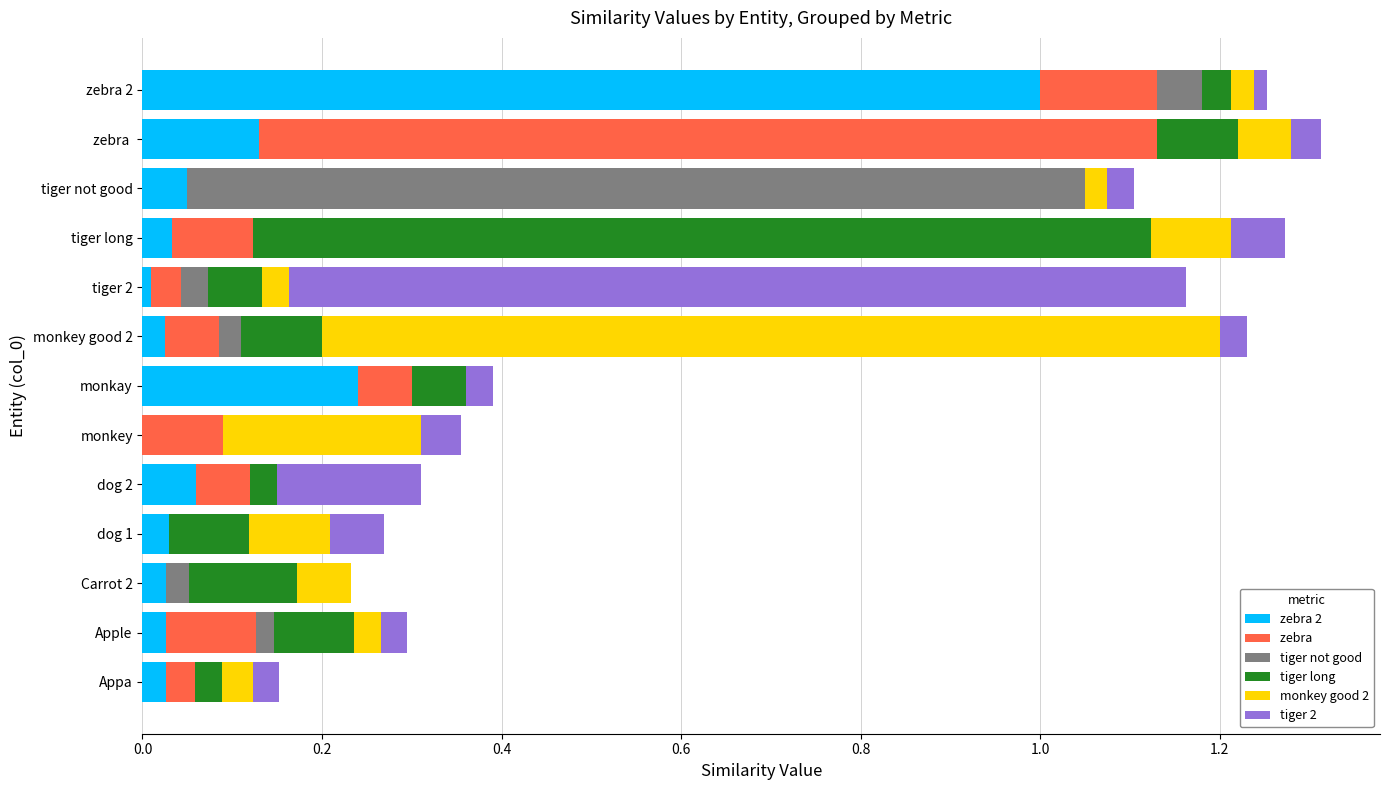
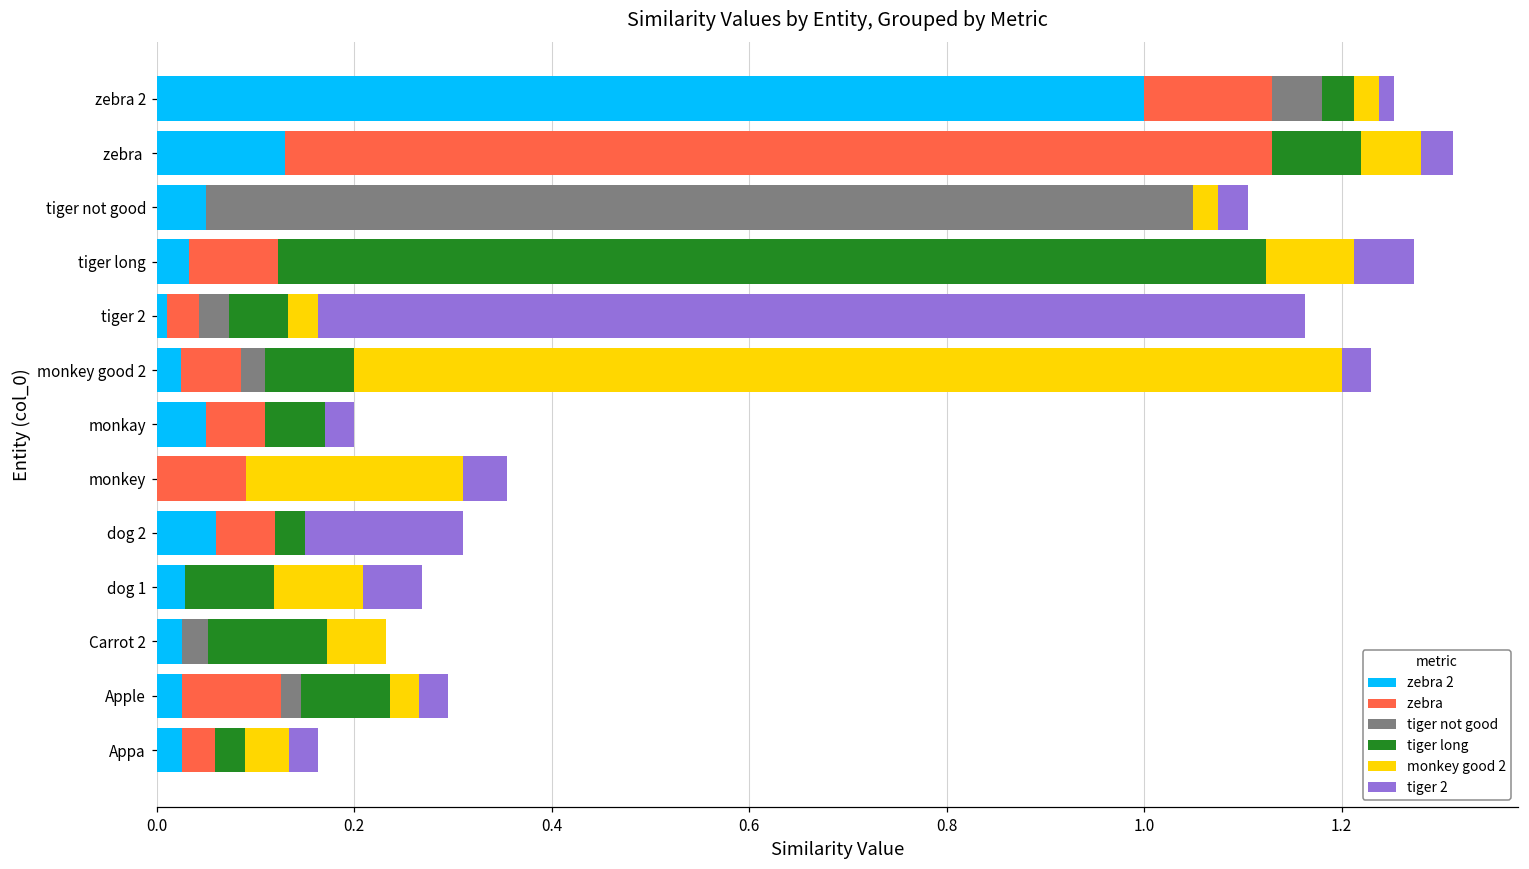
  {
    "zebra 2": {
      "zebra 2": 1.00,
      "zebra": 0.13,
      "tiger not good": 0.05,
      "tiger long": 0.03,
      "tiger 2": 0.01,
      "monkey good 2": 0.03,
-     "monkay": 0.24,
+     "monkay": 0.05,
      "monkey": 0.00,
      "dog 2": 0.06,
      "dog 1": 0.03,
      "Carrot 2": 0.03,
      "Apple": 0.03,
      "Appa": 0.03
    },
    "zebra": {
      "zebra 2": 0.13,
      "zebra": 1.00,
      "tiger not good": 0.00,
      "tiger long": 0.09,
      "tiger 2": 0.03,
      "monkey good 2": 0.06,
      "monkay": 0.06,
      "monkey": 0.09,
      "dog 2": 0.06,
      "dog 1": 0.00,
      "Carrot 2": 0.00,
      "Apple": 0.10,
      "Appa": 0.03
    },
    "tiger not good": {
      "zebra 2": 0.05,
      "zebra": 0.00,
      "tiger not good": 1.00,
      "tiger long": 0.00,
      "tiger 2": 0.03,
      "monkey good 2": 0.02,
      "monkay": 0.00,
      "monkey": 0.00,
      "dog 2": 0.00,
      "dog 1": 0.00,
      "Carrot 2": 0.03,
      "Apple": 0.02,
      "Appa": 0.00
    },
    "tiger long": {
      "zebra 2": 0.03,
      "zebra": 0.09,
      "tiger not good": 0.00,
      "tiger long": 1.00,
      "tiger 2": 0.06,
      "monkey good 2": 0.09,
      "monkay": 0.06,
      "monkey": 0.00,
      "dog 2": 0.03,
      "dog 1": 0.09,
      "Carrot 2": 0.12,
      "Apple": 0.09,
      "Appa": 0.03
    },
    "monkey good 2": {
      "zebra 2": 0.02,
      "zebra": 0.06,
      "tiger not good": 0.02,
      "tiger long": 0.09,
      "tiger 2": 0.03,
      "monkey good 2": 1.00,
      "monkay": 0.00,
      "monkey": 0.22,
      "dog 2": 0.00,
      "dog 1": 0.09,
      "Carrot 2": 0.06,
      "Apple": 0.03,
-     "Appa": 0.03
+     "Appa": 0.05
    },
    "tiger 2": {
      "zebra 2": 0.02,
      "zebra": 0.03,
      "tiger not good": 0.03,
      "tiger long": 0.06,
      "tiger 2": 1.00,
      "monkey good 2": 0.03,
      "monkay": 0.03,
      "monkey": 0.04,
      "dog 2": 0.16,
      "dog 1": 0.06,
      "Carrot 2": 0.00,
      "Apple": 0.03,
      "Appa": 0.03
    }
  }
